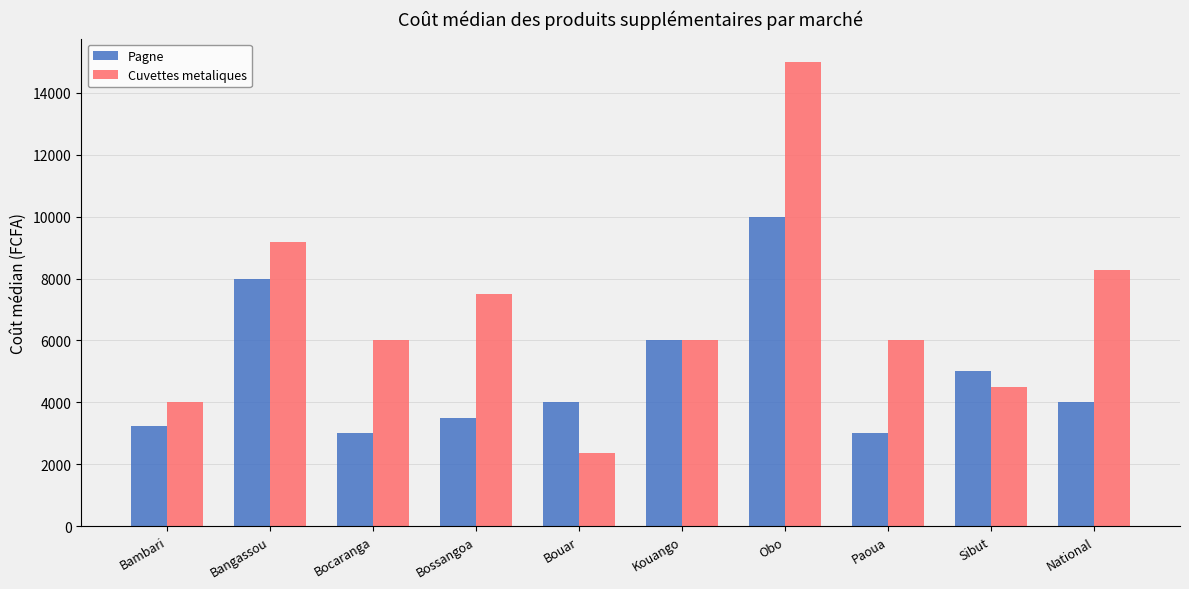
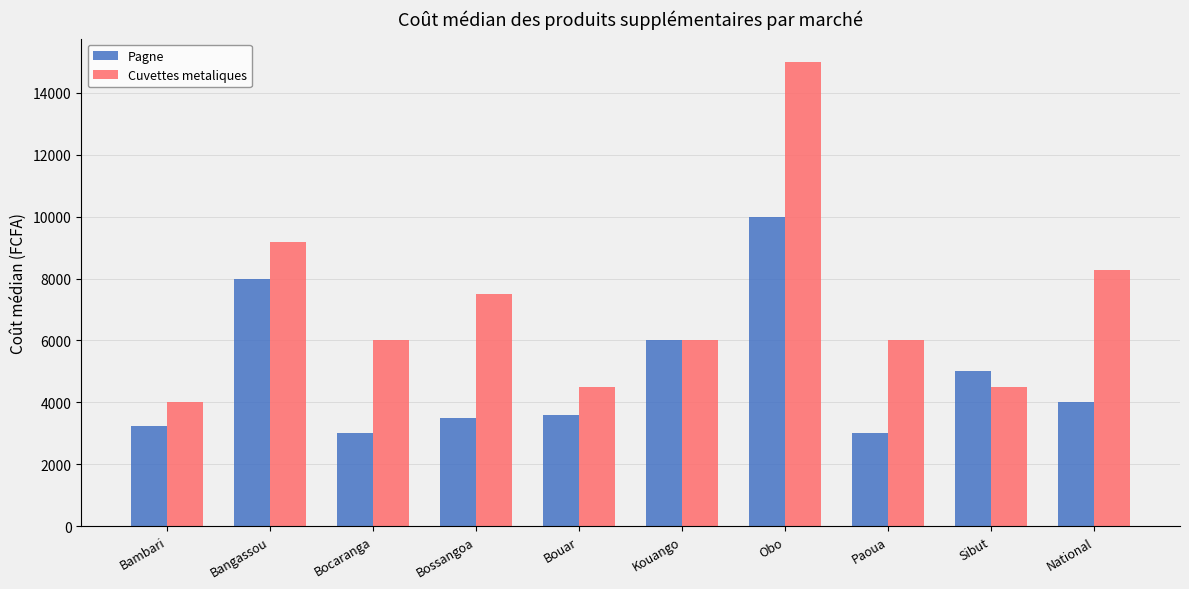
  {
    "Pagne": {
      "Bambari": 3300,
      "Bangassou": 8000,
      "Bocaranga": 3000,
      "Bossangoa": 3500,
-     "Bouar": 4000,
+     "Bouar": 3600,
      "Kouango": 6000,
      "Obo": 10000,
      "Paoua": 3000,
      "Sibut": 5000,
      "National": 4000
    },
    "Cuvettes metaliques": {
      "Bambari": 4000,
      "Bangassou": 9200,
      "Bocaranga": 6000,
      "Bossangoa": 7500,
-     "Bouar": 2400,
+     "Bouar": 4500,
      "Kouango": 6000,
      "Obo": 15000,
      "Paoua": 6000,
      "Sibut": 4500,
      "National": 8300
    }
  }
